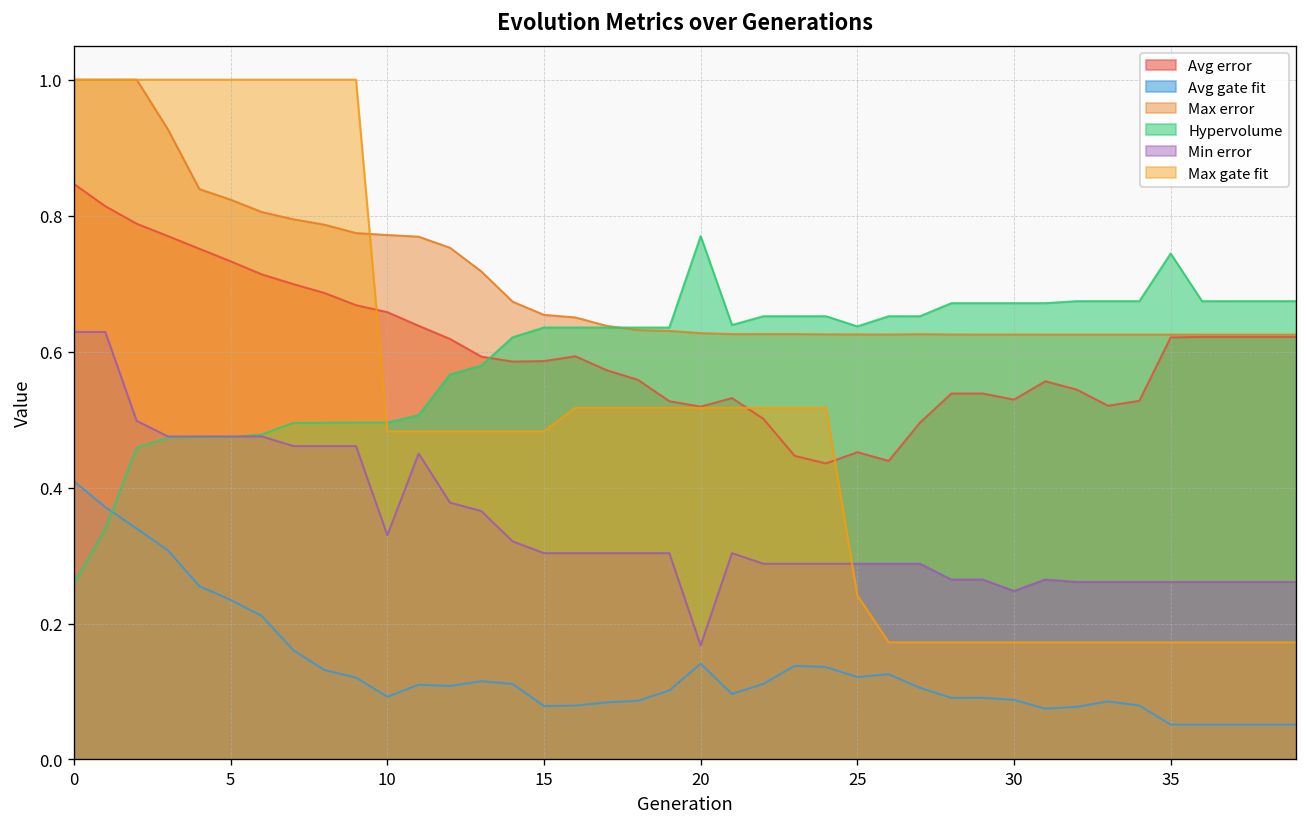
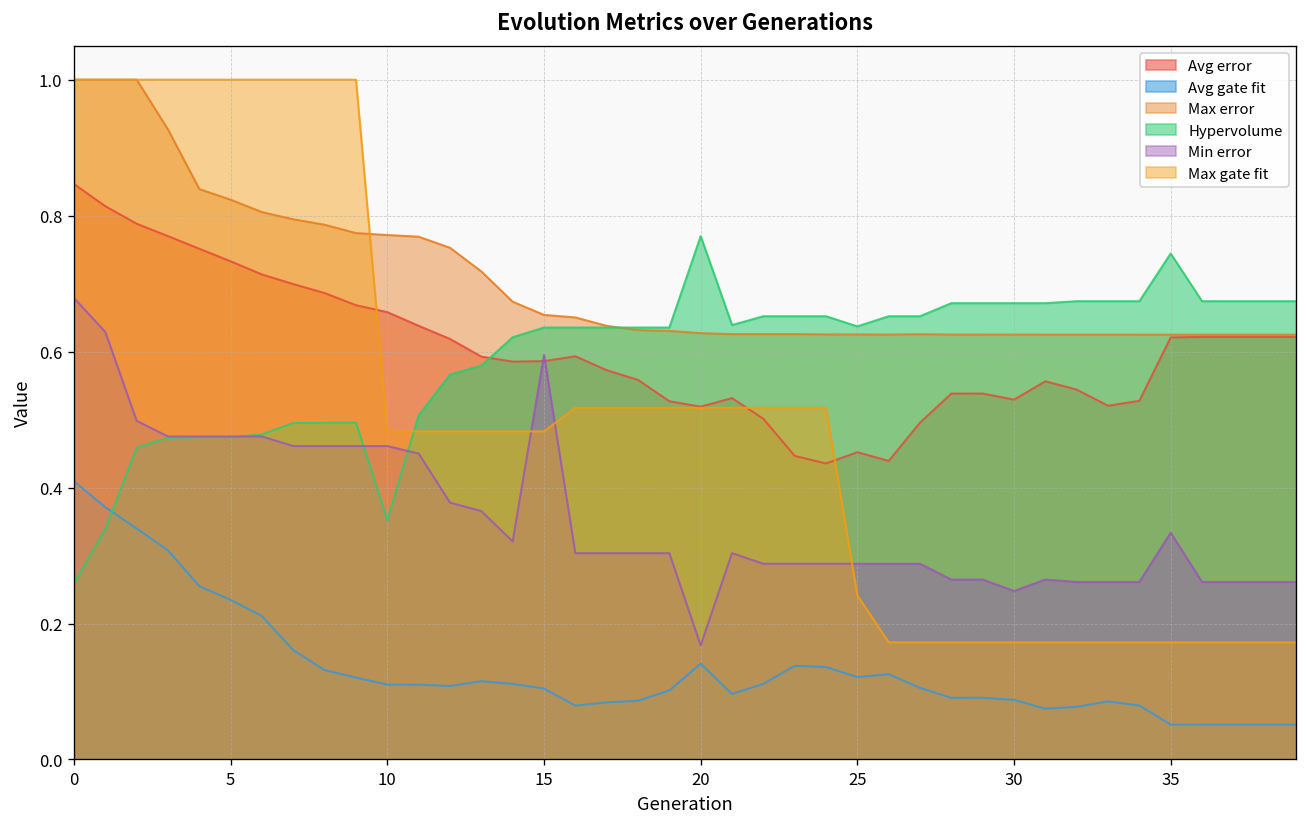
  {
    "Avg gate fit": {
      "0": 0.41,
      "5": 0.23,
-     "10": 0.09,
-     "15": 0.08,
+     "10": 0.11,
+     "15": 0.10,
      "20": 0.14,
      "25": 0.12,
      "30": 0.09,
      "35": 0.05
    },
    "Hypervolume": {
      "0": 0.26,
-     "10": 0.50,
+     "10": 0.35,
      "15": 0.64,
      "20": 0.77,
      "25": 0.64,
      "30": 0.67,
      "35": 0.74
    },
    "Min error": {
-     "0": 0.63,
-     "10": 0.33,
-     "15": 0.30,
+     "0": 0.68,
+     "10": 0.46,
+     "15": 0.60,
      "20": 0.17,
      "25": 0.29,
      "30": 0.25,
-     "35": 0.26
+     "35": 0.33
    }
  }
